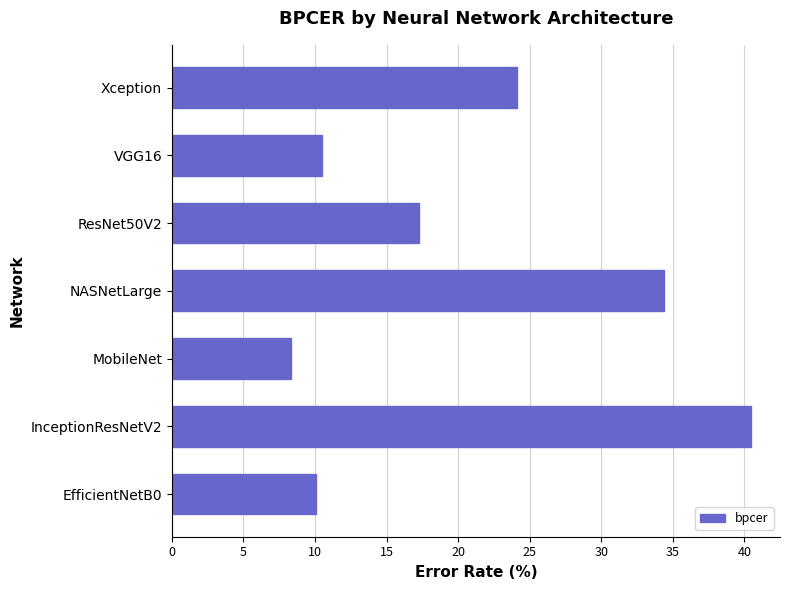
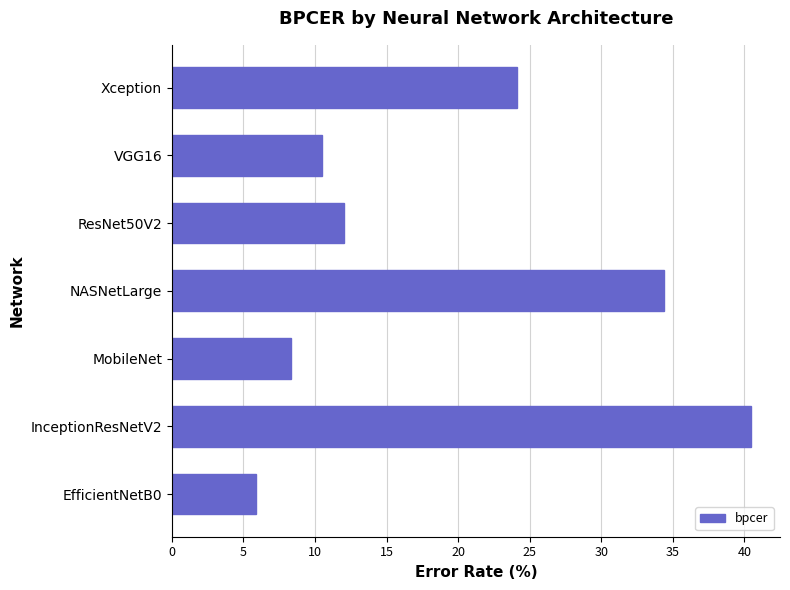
  {
    "Xception": 24.1,
    "VGG16": 10.5,
-   "ResNet50V2": 17.3,
+   "ResNet50V2": 12.0,
    "NASNetLarge": 34.4,
    "MobileNet": 8.3,
    "InceptionResNetV2": 40.5,
-   "EfficientNetB0": 10.1
+   "EfficientNetB0": 5.9
  }
